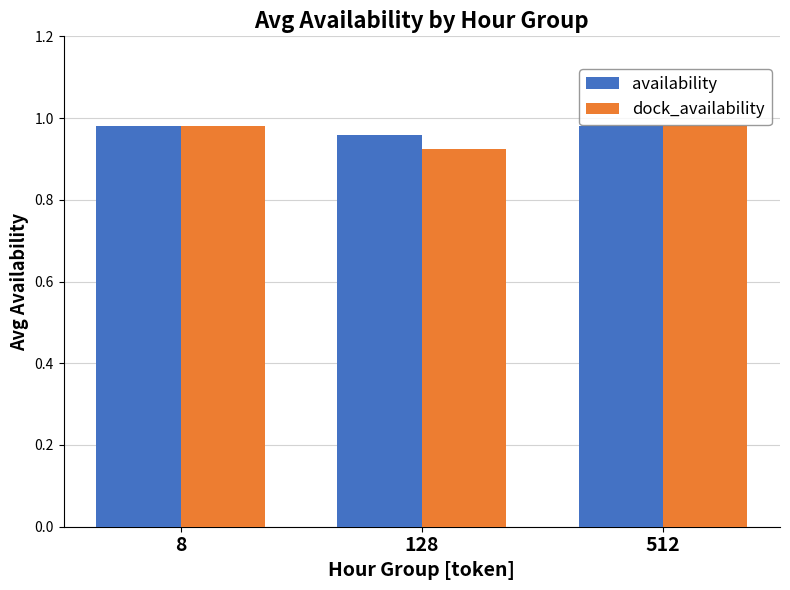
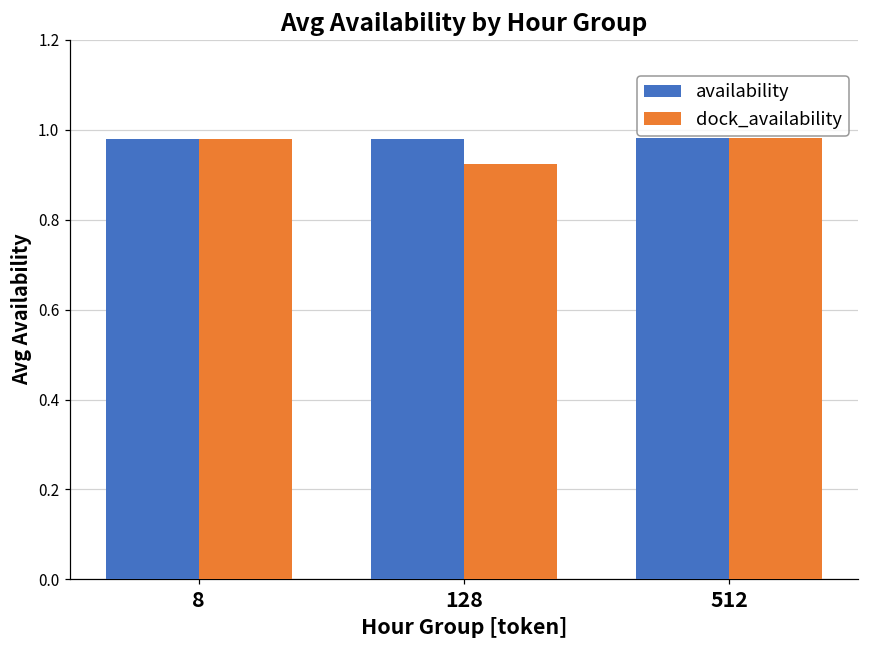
  {
    "availability": {
      "8": 0.98,
-     "128": 0.96,
+     "128": 0.98,
      "512": 0.98
    },
    "dock_availability": {
      "8": 0.98,
      "128": 0.92,
      "512": 0.98
    }
  }
